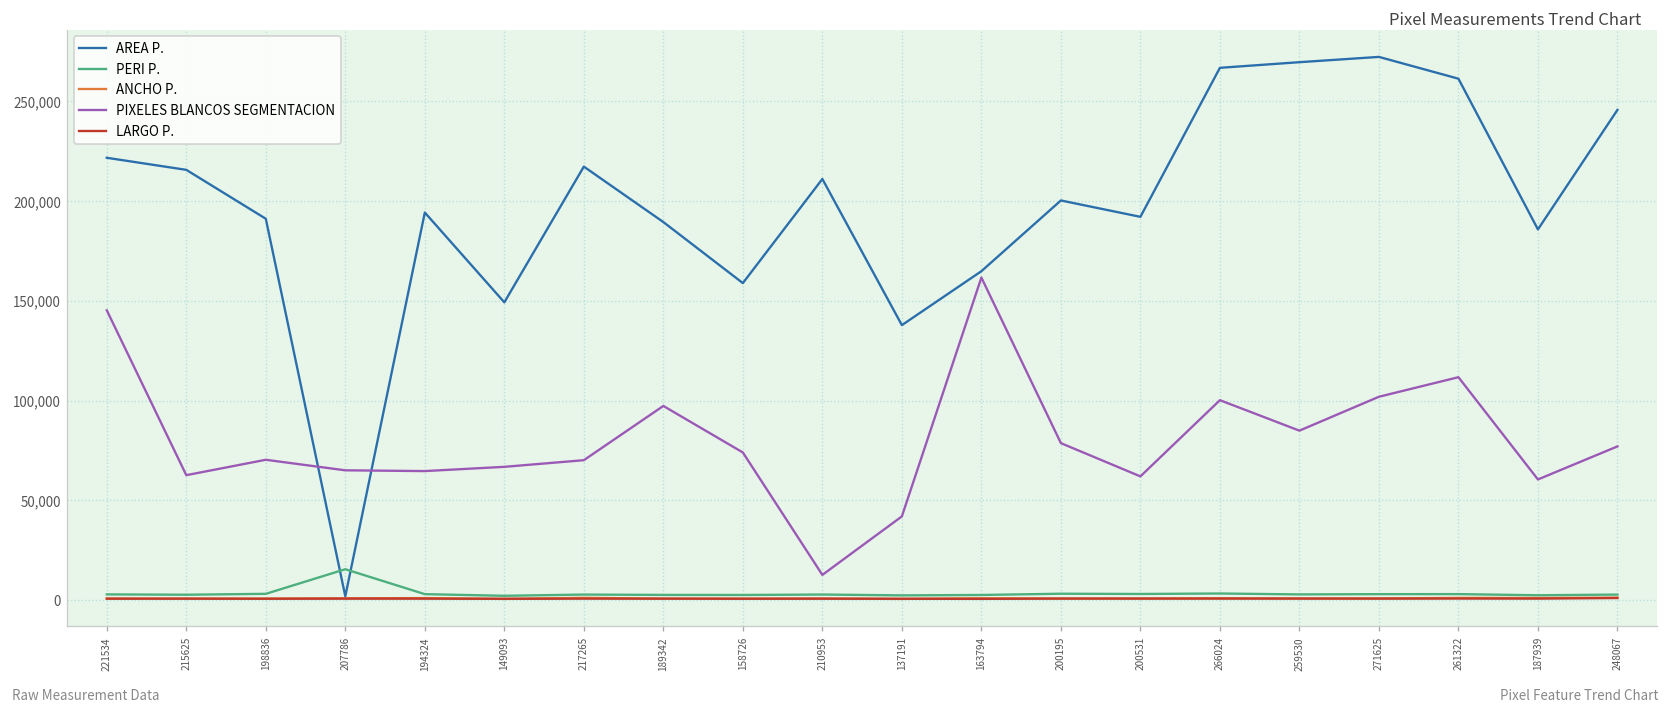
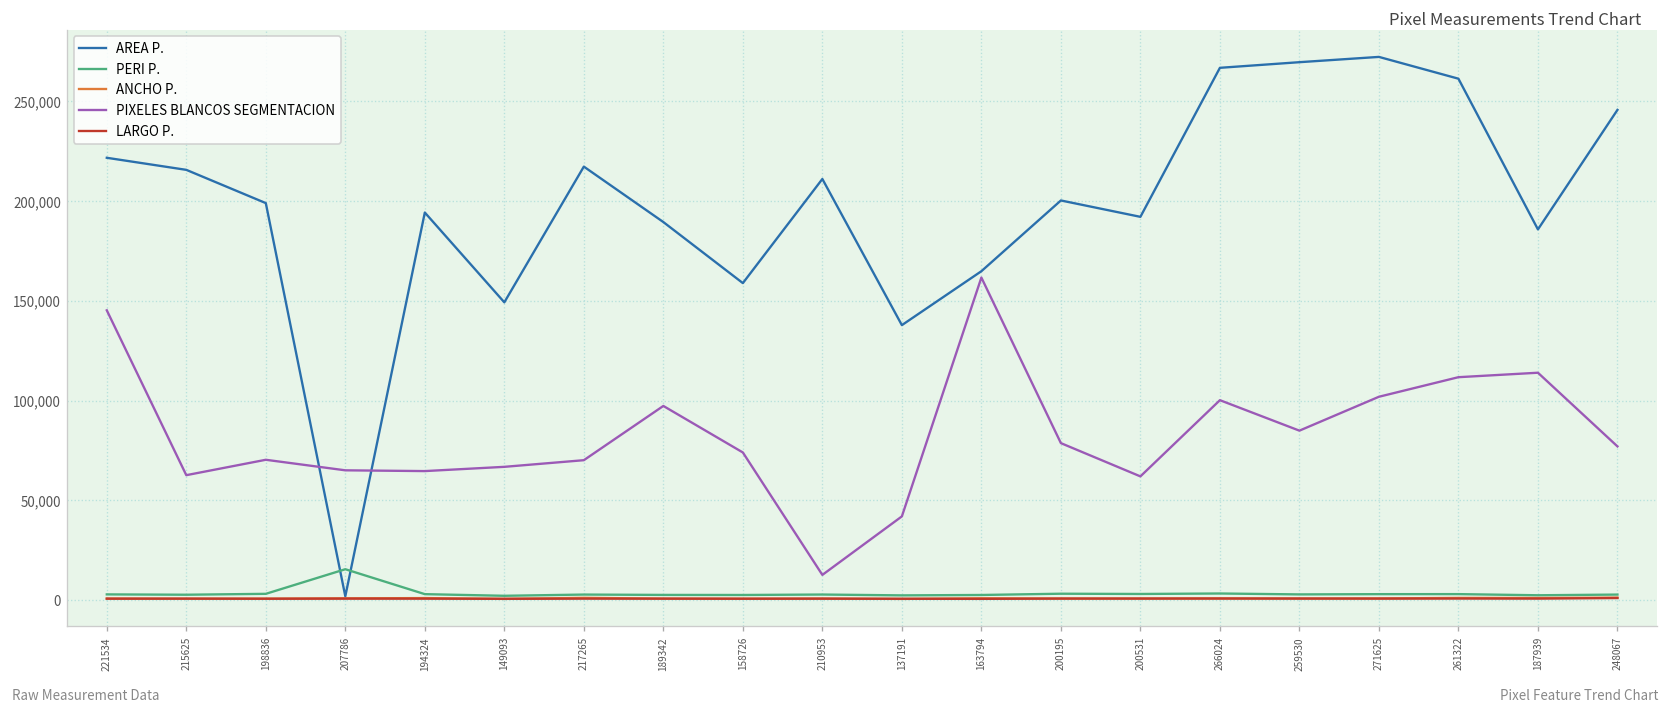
  {
    "AREA P.": {
      "221534": "222,000",
      "215625": "216,000",
-     "198836": "191,000",
+     "198836": "199,000",
      "194324": "194,000",
      "149093": "149,000",
      "217265": "217,000",
      "189342": "190,000",
      "158726": "159,000",
      "210953": "211,000",
      "137191": "138,000",
      "163794": "165,000",
      "200195": "200,000",
      "200531": "192,000",
      "266024": "267,000",
      "259530": "270,000",
      "271625": "272,000",
      "261322": "261,000",
      "187939": "186,000",
      "248067": "246,000"
    },
    "PERI P.": {
      "221534": "3,000",
      "215625": "3,000",
      "198836": "3,000",
      "207786": "15,000",
      "194324": "3,000",
      "217265": "3,000",
      "189342": "3,000",
      "158726": "2,000",
      "210953": "3,000",
      "137191": "2,000",
      "163794": "2,000",
      "200195": "3,000",
      "200531": "3,000",
      "266024": "3,000",
      "259530": "3,000",
      "271625": "3,000",
      "261322": "3,000",
      "248067": "3,000"
    },
    "PIXELES BLANCOS SEGMENTACION": {
      "221534": "145,000",
      "215625": "63,000",
      "198836": "70,000",
      "207786": "65,000",
      "194324": "65,000",
      "149093": "67,000",
      "217265": "70,000",
      "189342": "97,000",
      "158726": "74,000",
      "210953": "13,000",
      "137191": "42,000",
      "163794": "162,000",
      "200195": "79,000",
      "200531": "62,000",
      "266024": "100,000",
      "259530": "85,000",
      "271625": "102,000",
      "261322": "112,000",
-     "187939": "60,000",
+     "187939": "114,000",
      "248067": "77,000"
    }
  }
